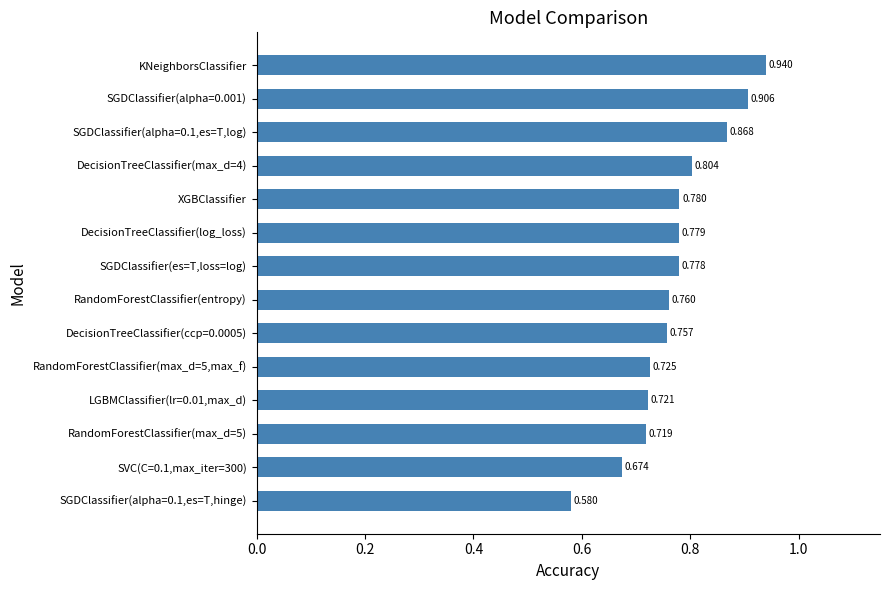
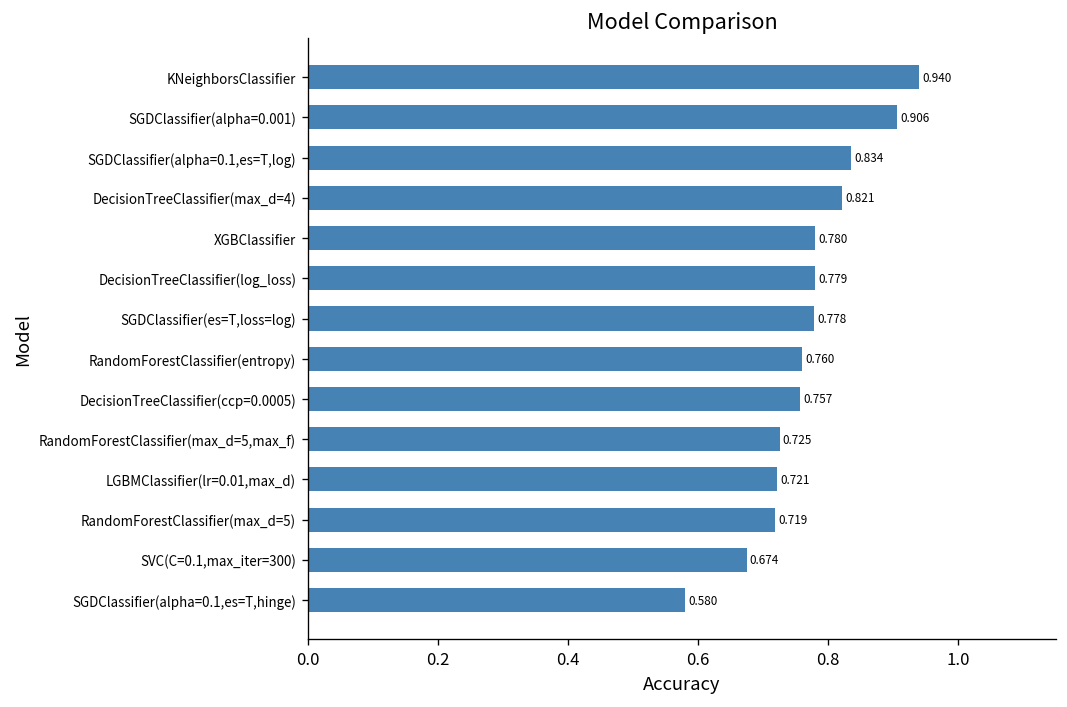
  {
    "KNeighborsClassifier": 0.940,
    "SGDClassifier(alpha=0.001)": 0.906,
-   "SGDClassifier(alpha=0.1,es=T,log)": 0.868,
-   "DecisionTreeClassifier(max_d=4)": 0.804,
+   "SGDClassifier(alpha=0.1,es=T,log)": 0.834,
+   "DecisionTreeClassifier(max_d=4)": 0.821,
    "XGBClassifier": 0.780,
    "DecisionTreeClassifier(log_loss)": 0.779,
    "SGDClassifier(es=T,loss=log)": 0.778,
    "RandomForestClassifier(entropy)": 0.760,
    "DecisionTreeClassifier(ccp=0.0005)": 0.757,
    "RandomForestClassifier(max_d=5,max_f)": 0.725,
    "LGBMClassifier(lr=0.01,max_d)": 0.721,
    "RandomForestClassifier(max_d=5)": 0.719,
    "SVC(C=0.1,max_iter=300)": 0.674,
    "SGDClassifier(alpha=0.1,es=T,hinge)": 0.580
  }
